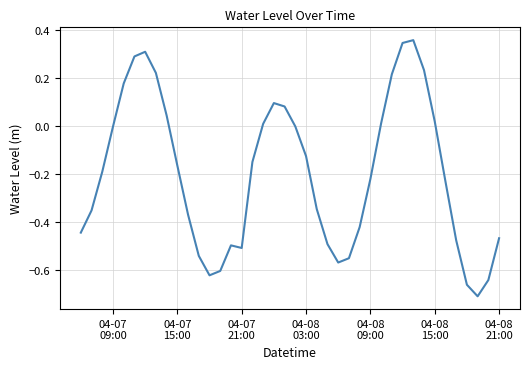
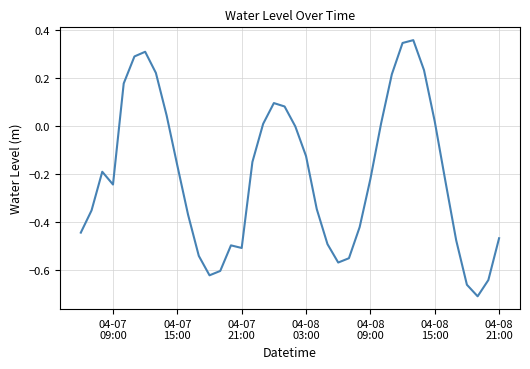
  {
-   "04-07 09:00": 0.00,
+   "04-07 09:00": -0.25,
    "04-07 15:00": -0.17,
    "04-07 21:00": -0.51,
    "04-08 03:00": -0.13,
    "04-08 09:00": -0.22,
    "04-08 15:00": 0.02,
    "04-08 21:00": -0.47
  }
